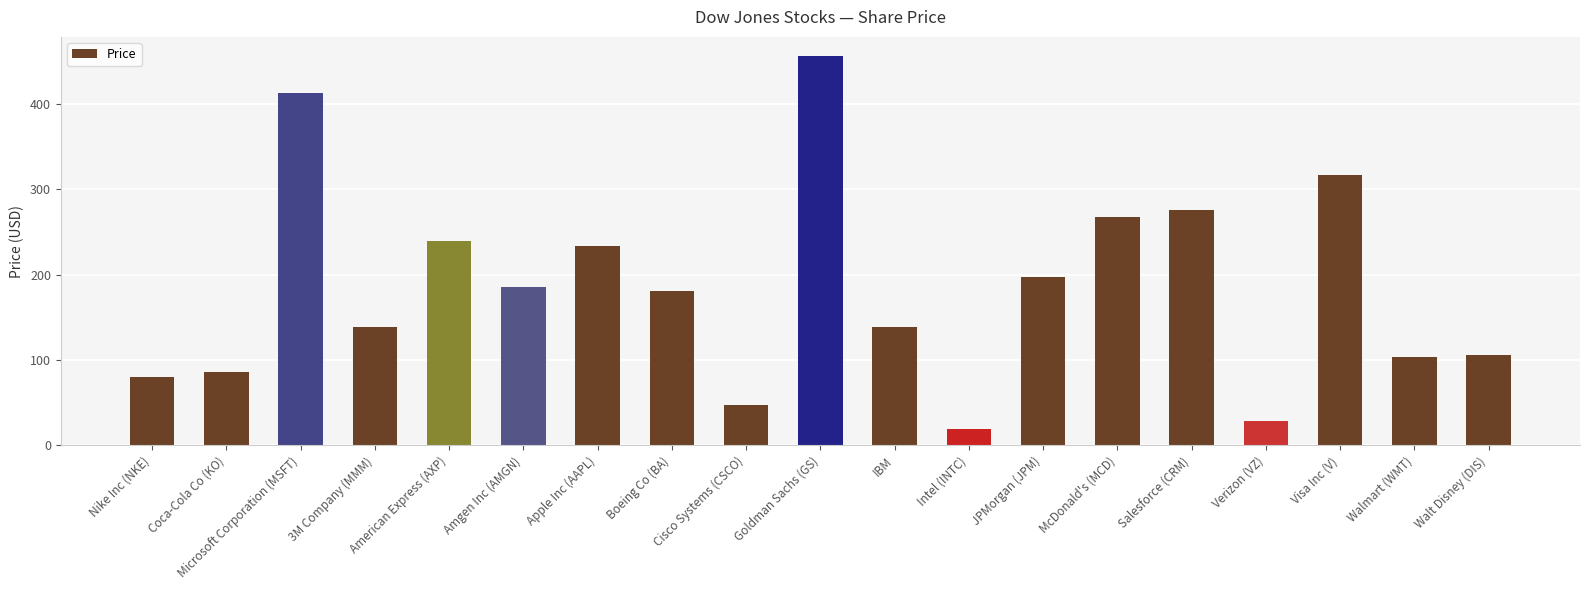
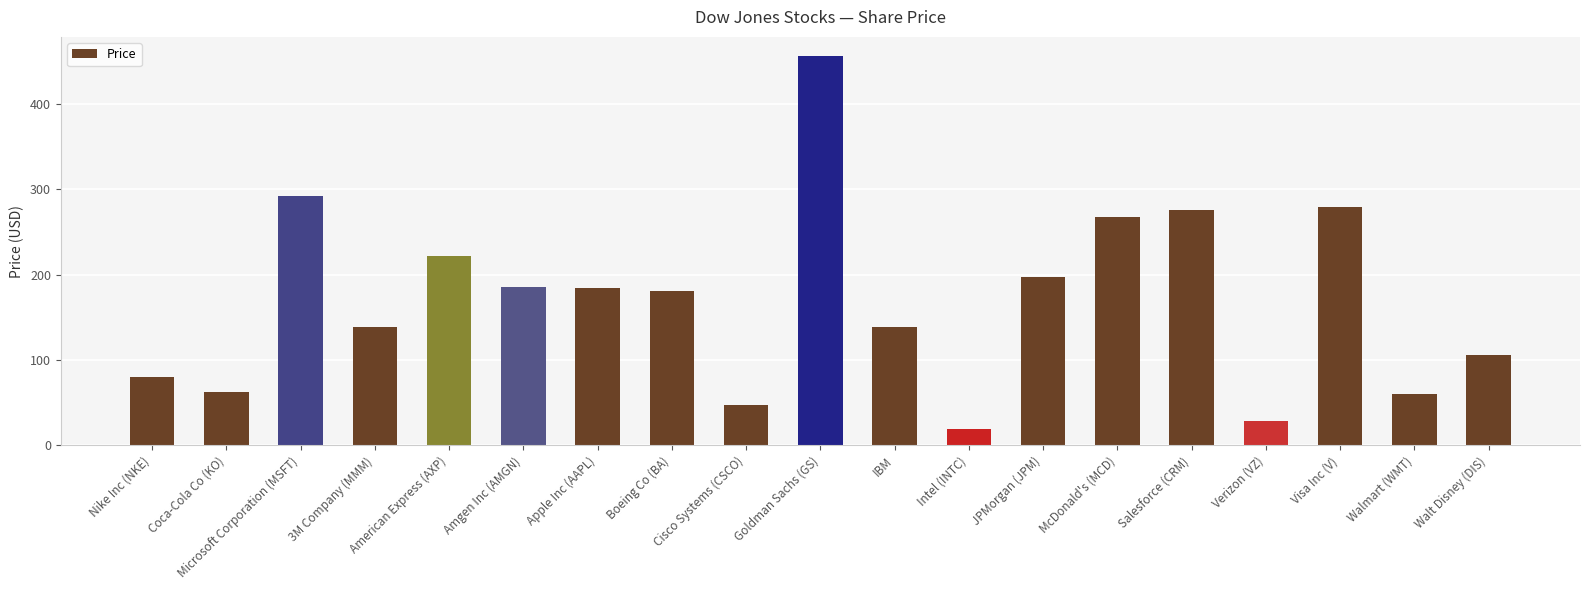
  {
    "Nike Inc (NKE)": 80,
-   "Coca-Cola Co (KO)": 90,
-   "Microsoft Corporation (MSFT)": 410,
+   "Coca-Cola Co (KO)": 60,
+   "Microsoft Corporation (MSFT)": 290,
    "3M Company (MMM)": 140,
-   "American Express (AXP)": 240,
+   "American Express (AXP)": 220,
    "Amgen Inc (AMGN)": 190,
-   "Apple Inc (AAPL)": 230,
+   "Apple Inc (AAPL)": 180,
    "Boeing Co (BA)": 180,
    "Cisco Systems (CSCO)": 50,
    "Goldman Sachs (GS)": 460,
    "IBM": 140,
    "Intel (INTC)": 20,
    "JPMorgan (JPM)": 200,
    "McDonald's (MCD)": 270,
    "Salesforce (CRM)": 280,
    "Verizon (VZ)": 30,
-   "Visa Inc (V)": 320,
-   "Walmart (WMT)": 100,
+   "Visa Inc (V)": 280,
+   "Walmart (WMT)": 60,
    "Walt Disney (DIS)": 110
  }
